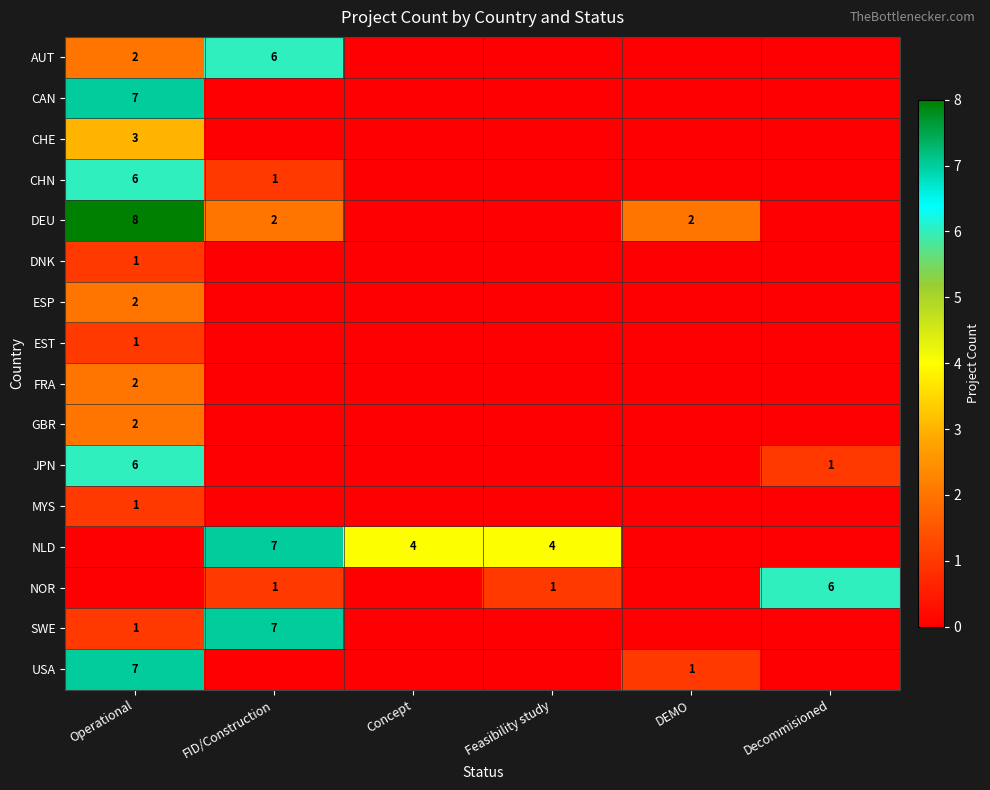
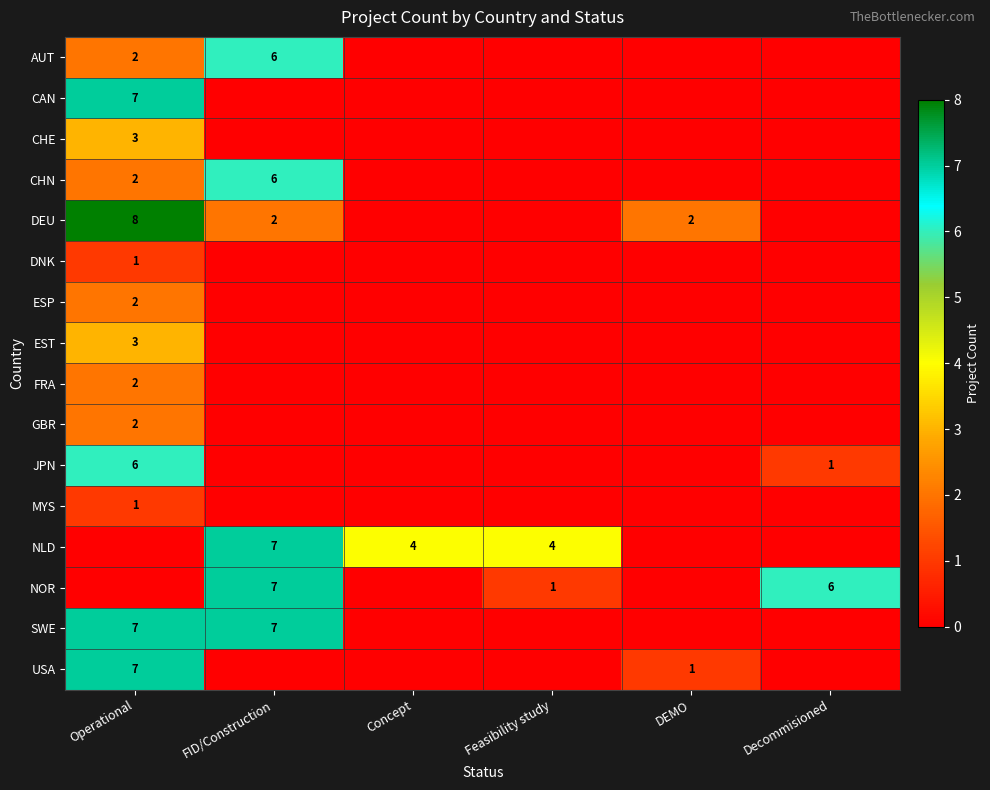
  {
    "AUT": {
      "Operational": 2,
      "FID/Construction": 6
    },
    "CAN": {
      "Operational": 7
    },
    "CHE": {
      "Operational": 3
    },
    "CHN": {
-     "Operational": 6,
-     "FID/Construction": 1
+     "Operational": 2,
+     "FID/Construction": 6
    },
    "DEU": {
      "Operational": 8,
      "FID/Construction": 2,
      "DEMO": 2
    },
    "DNK": {
      "Operational": 1
    },
    "ESP": {
      "Operational": 2
    },
    "EST": {
-     "Operational": 1
+     "Operational": 3
    },
    "FRA": {
      "Operational": 2
    },
    "GBR": {
      "Operational": 2
    },
    "JPN": {
      "Operational": 6,
      "Decommisioned": 1
    },
    "MYS": {
      "Operational": 1
    },
    "NLD": {
      "FID/Construction": 7,
      "Concept": 4,
      "Feasibility study": 4
    },
    "NOR": {
-     "FID/Construction": 1,
+     "FID/Construction": 7,
      "Feasibility study": 1,
      "Decommisioned": 6
    },
    "SWE": {
-     "Operational": 1,
+     "Operational": 7,
      "FID/Construction": 7
    },
    "USA": {
      "Operational": 7,
      "DEMO": 1
    }
  }
